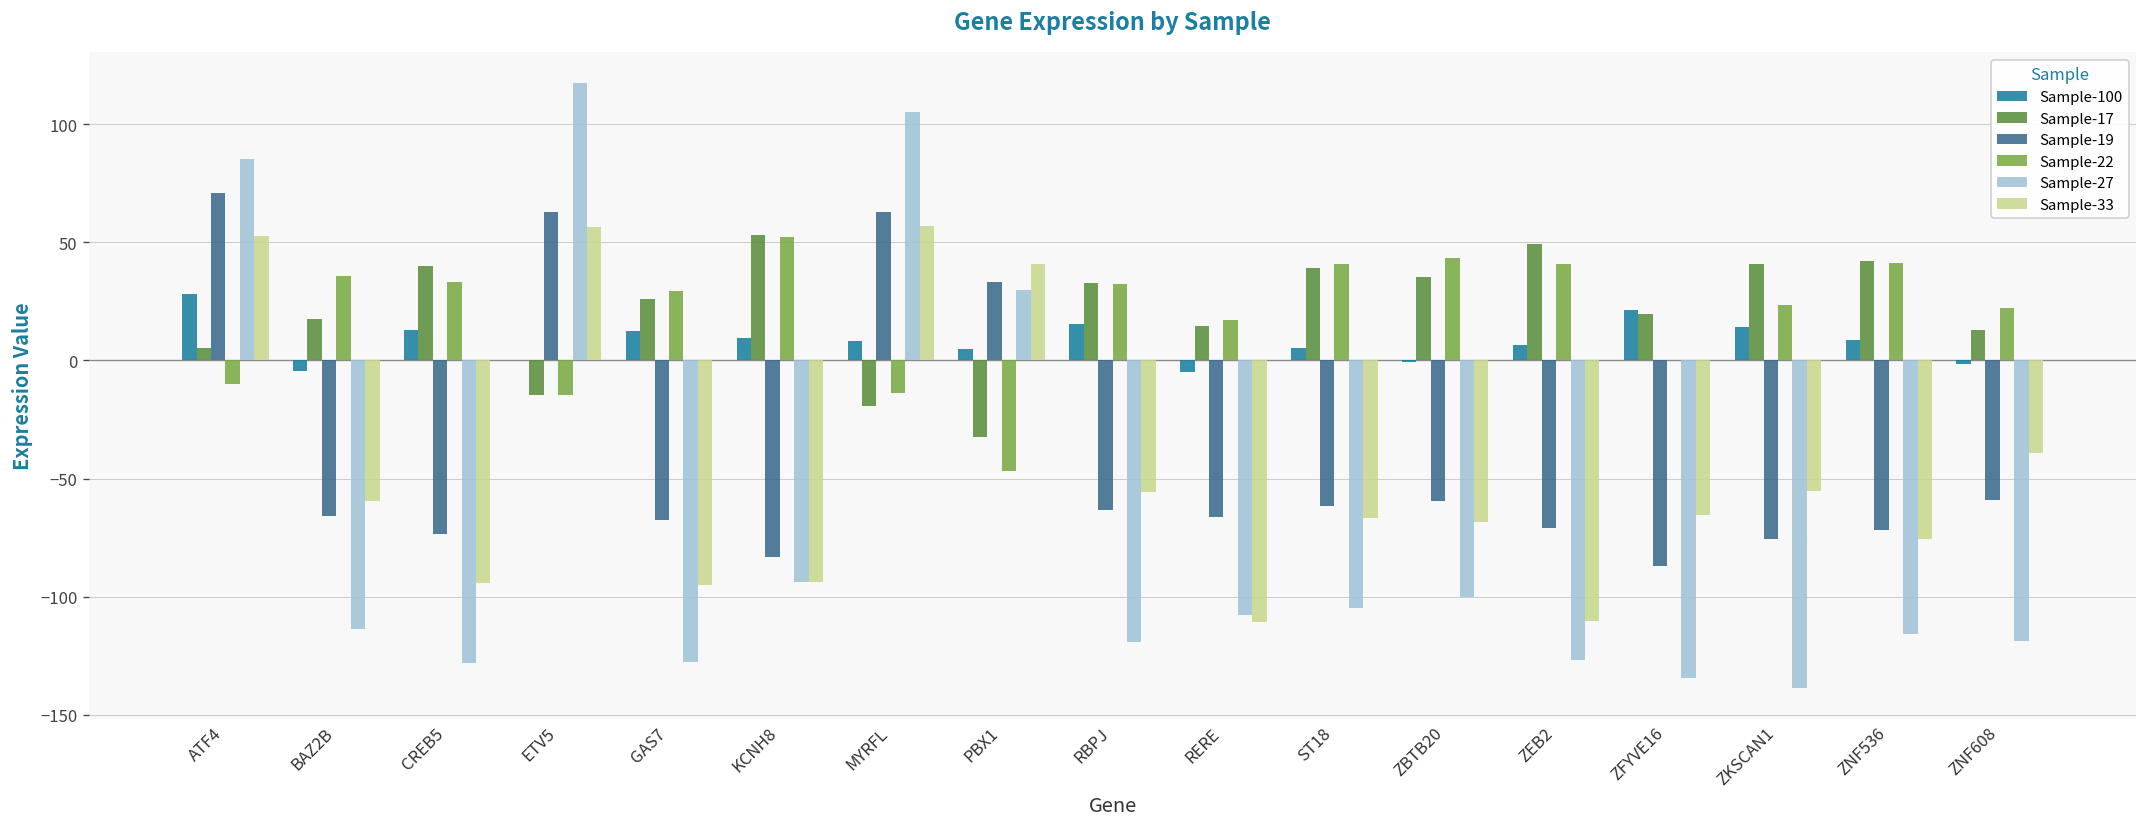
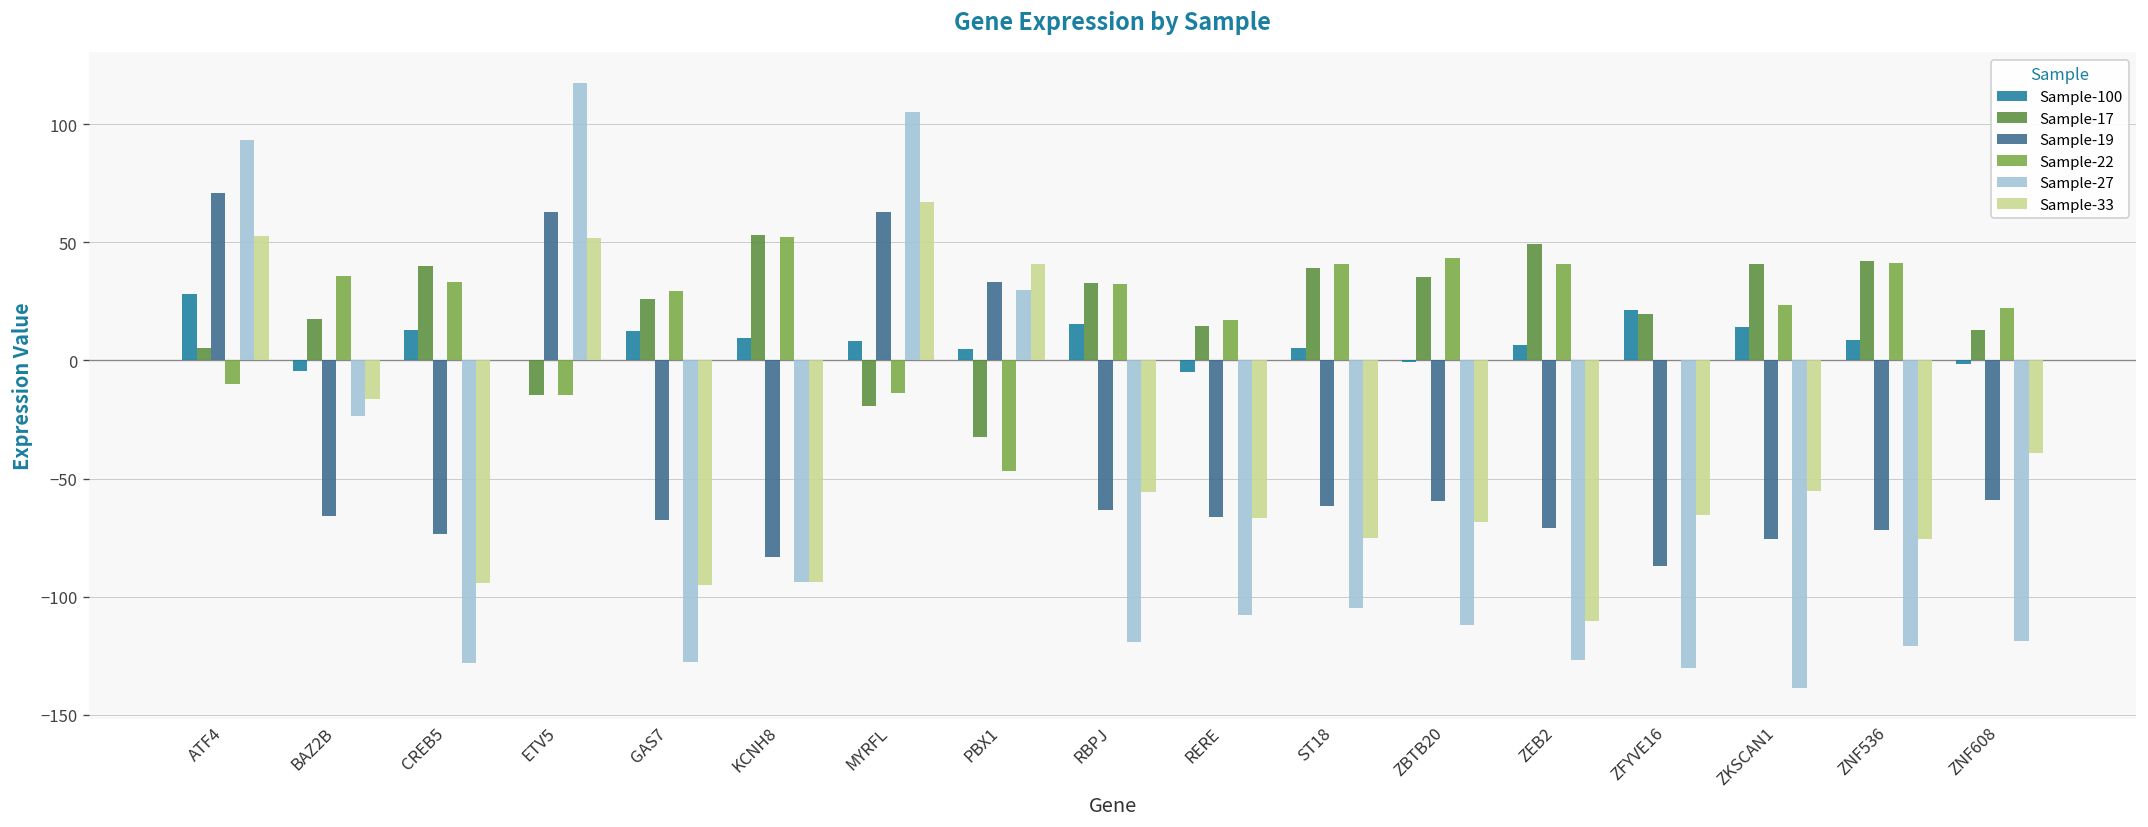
  {
    "Sample-27": {
-     "ATF4": 85,
-     "BAZ2B": -114,
+     "ATF4": 93,
+     "BAZ2B": -24,
      "CREB5": -128,
      "ETV5": 118,
      "GAS7": -128,
      "KCNH8": -94,
      "MYRFL": 105,
      "PBX1": 30,
      "RBPJ": -119,
      "RERE": -108,
      "ST18": -105,
-     "ZBTB20": -100,
+     "ZBTB20": -112,
      "ZEB2": -127,
-     "ZFYVE16": -134,
+     "ZFYVE16": -130,
      "ZKSCAN1": -139,
-     "ZNF536": -116,
+     "ZNF536": -121,
      "ZNF608": -119
    },
    "Sample-33": {
      "ATF4": 53,
-     "BAZ2B": -60,
+     "BAZ2B": -16,
      "CREB5": -94,
-     "ETV5": 56,
+     "ETV5": 52,
      "GAS7": -95,
      "KCNH8": -94,
-     "MYRFL": 57,
+     "MYRFL": 67,
      "PBX1": 41,
      "RBPJ": -56,
-     "RERE": -111,
-     "ST18": -67,
+     "RERE": -67,
+     "ST18": -75,
      "ZBTB20": -68,
      "ZEB2": -110,
      "ZFYVE16": -65,
      "ZKSCAN1": -55,
      "ZNF536": -75,
      "ZNF608": -39
    }
  }
